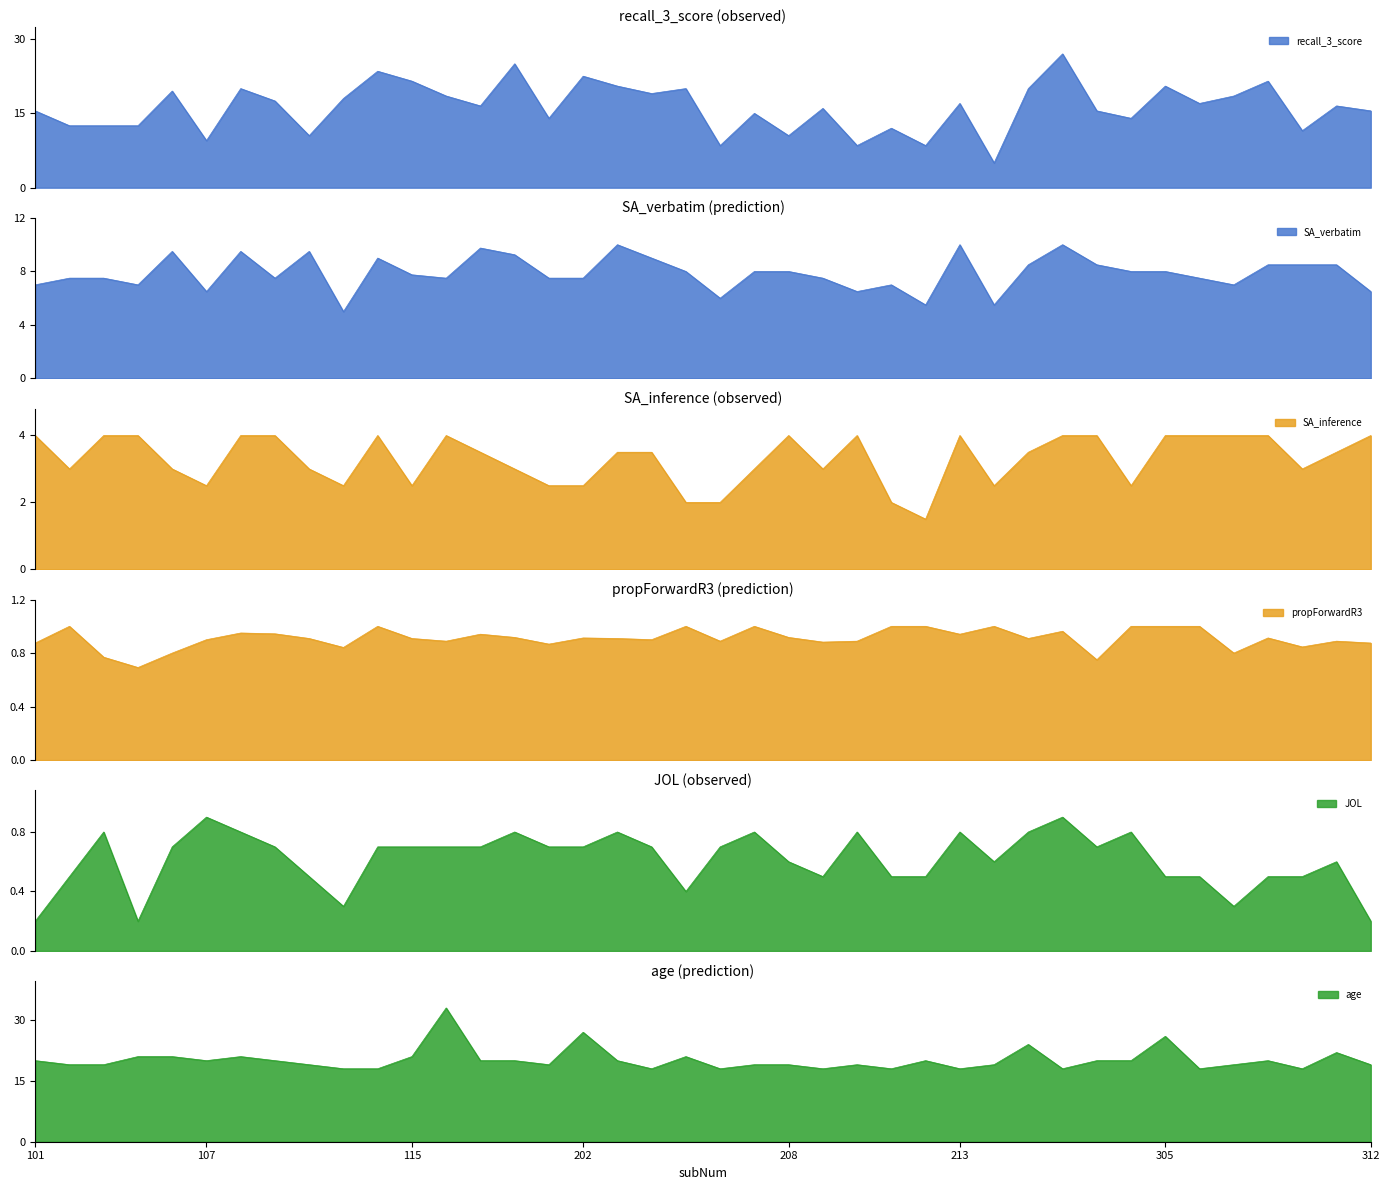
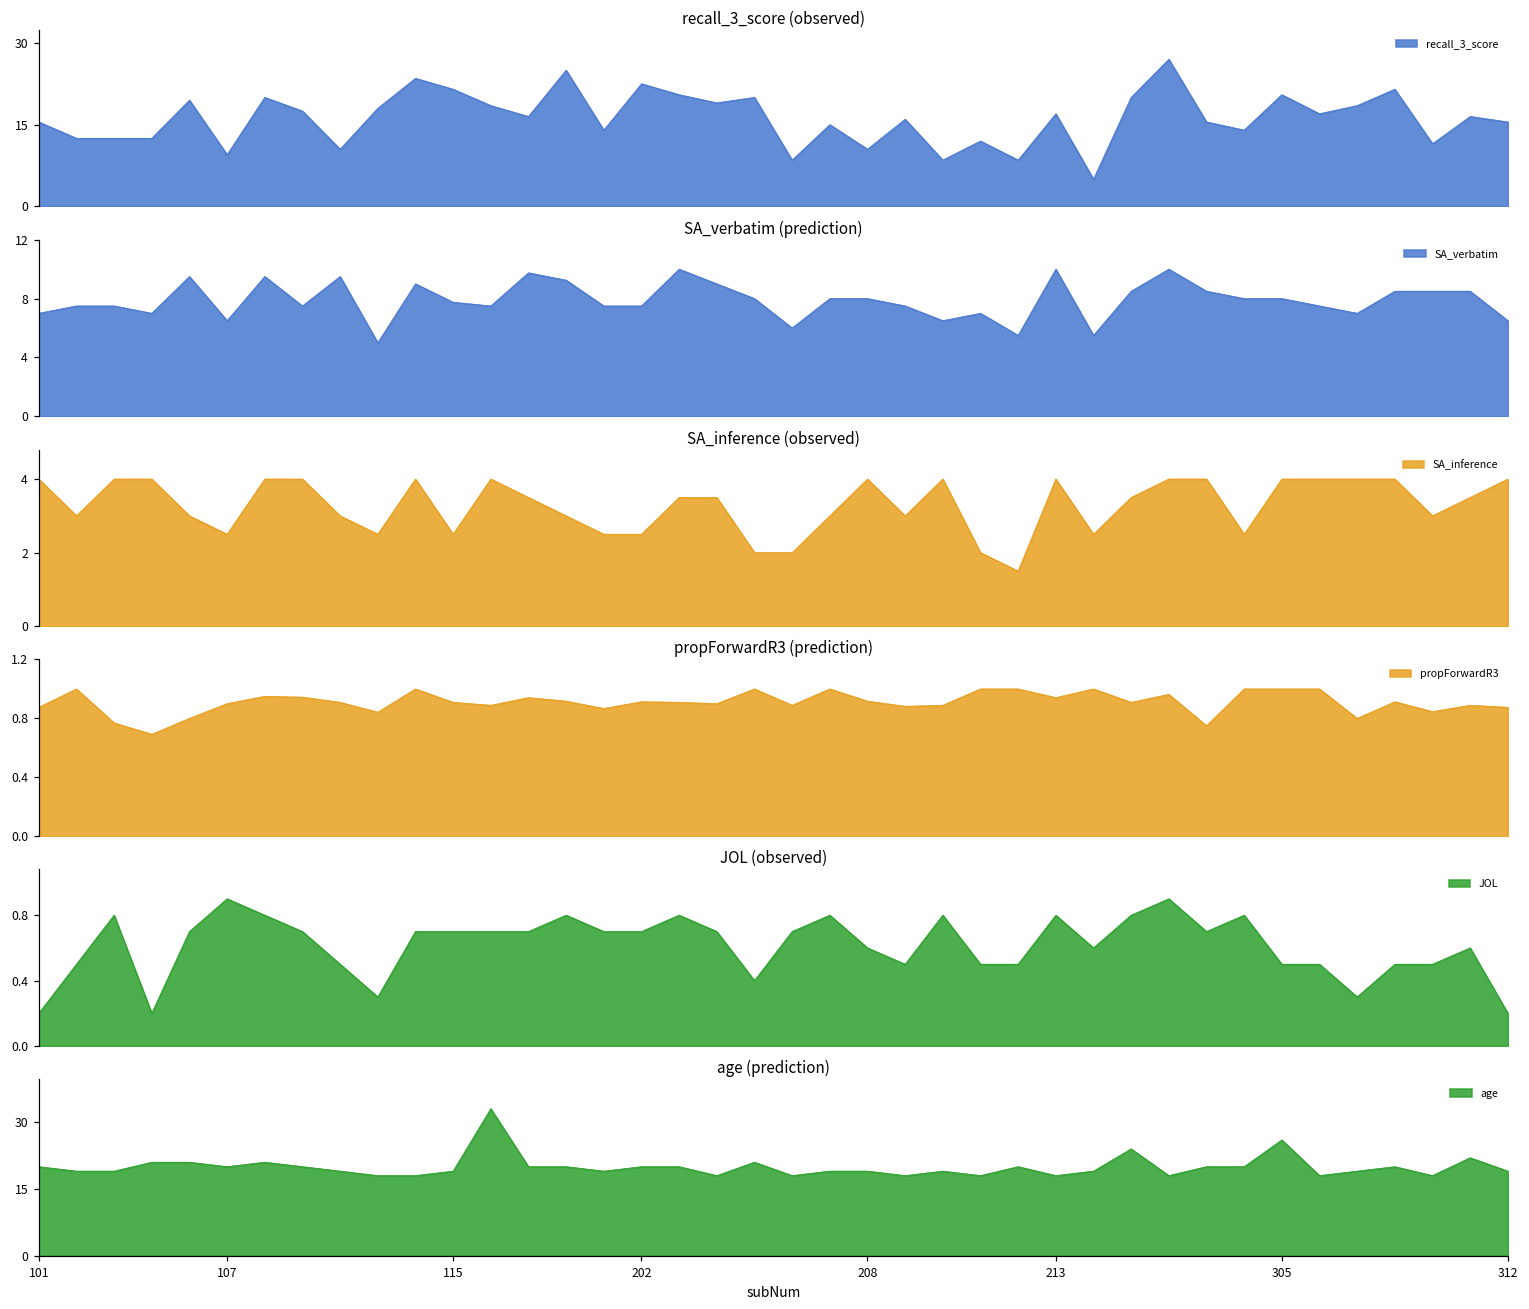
  {
    "age (prediction)": {
      "101": 20,
      "107": 20,
-     "115": 21,
-     "202": 27,
+     "115": 19,
+     "202": 20,
      "208": 19,
      "213": 18,
      "305": 26,
      "312": 19
    }
  }
